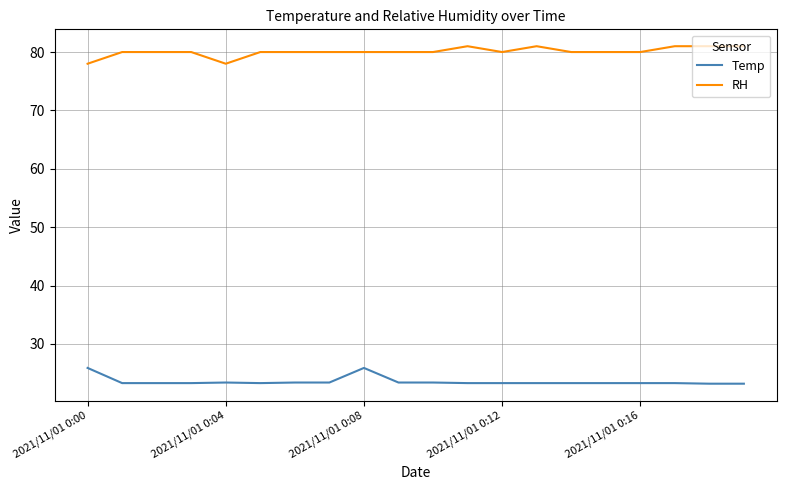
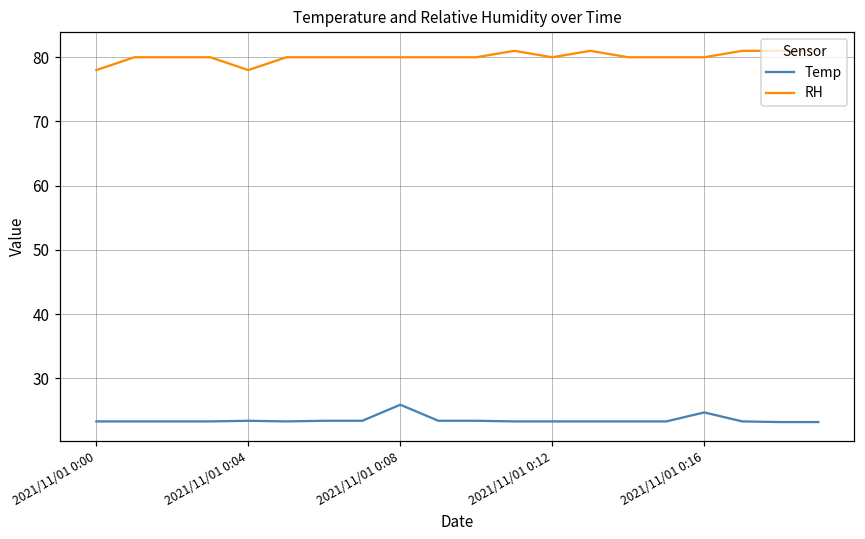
  {
    "Temp": {
-     "2021/11/01 0:00": 26,
+     "2021/11/01 0:00": 23,
      "2021/11/01 0:04": 23,
      "2021/11/01 0:08": 26,
      "2021/11/01 0:12": 23,
-     "2021/11/01 0:16": 23
+     "2021/11/01 0:16": 25
    },
    "RH": {
      "2021/11/01 0:00": 78,
      "2021/11/01 0:04": 78,
      "2021/11/01 0:08": 80,
      "2021/11/01 0:12": 80,
      "2021/11/01 0:16": 80
    }
  }
